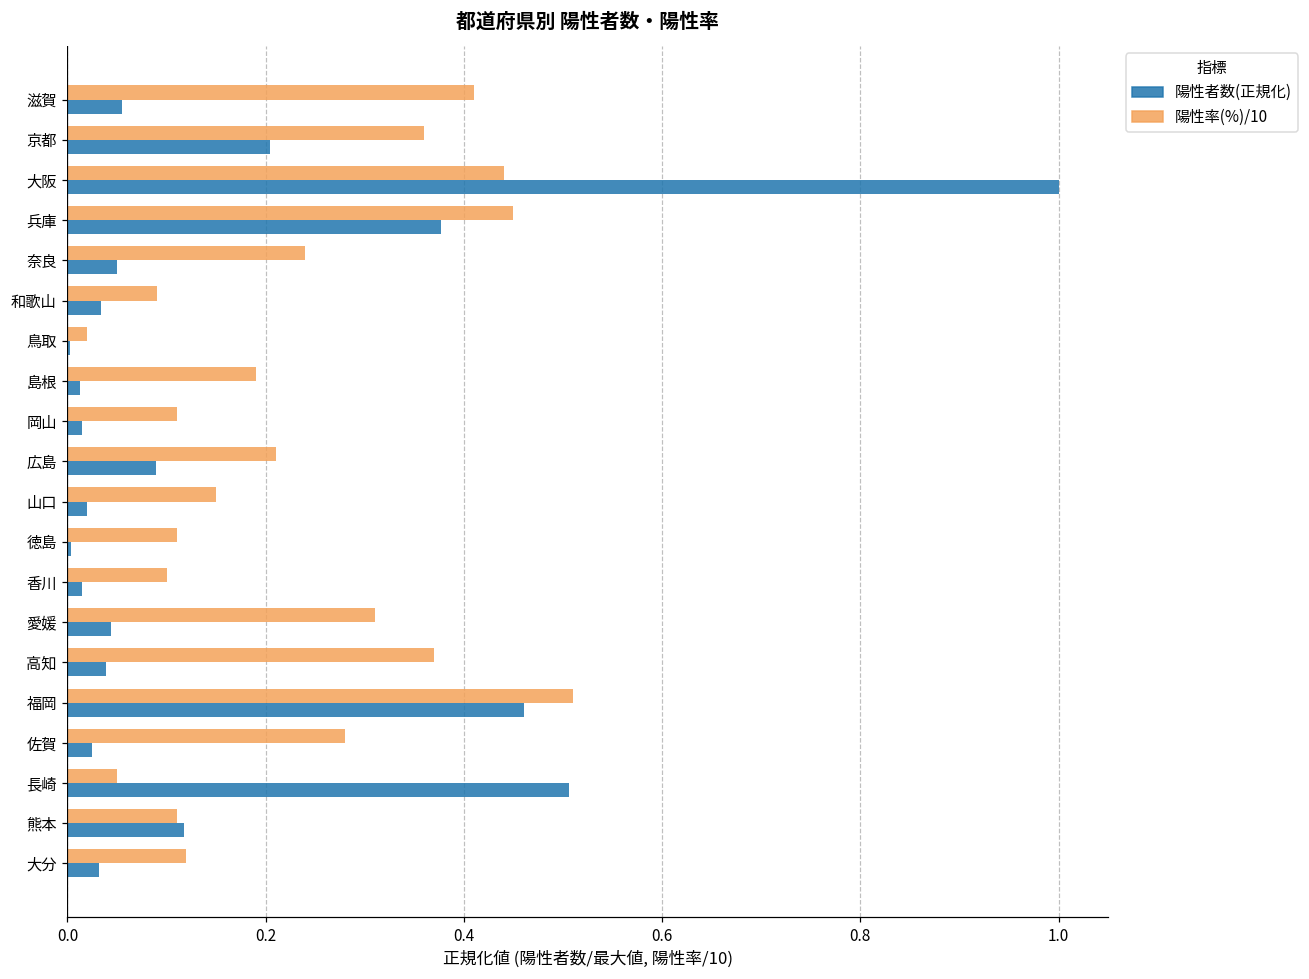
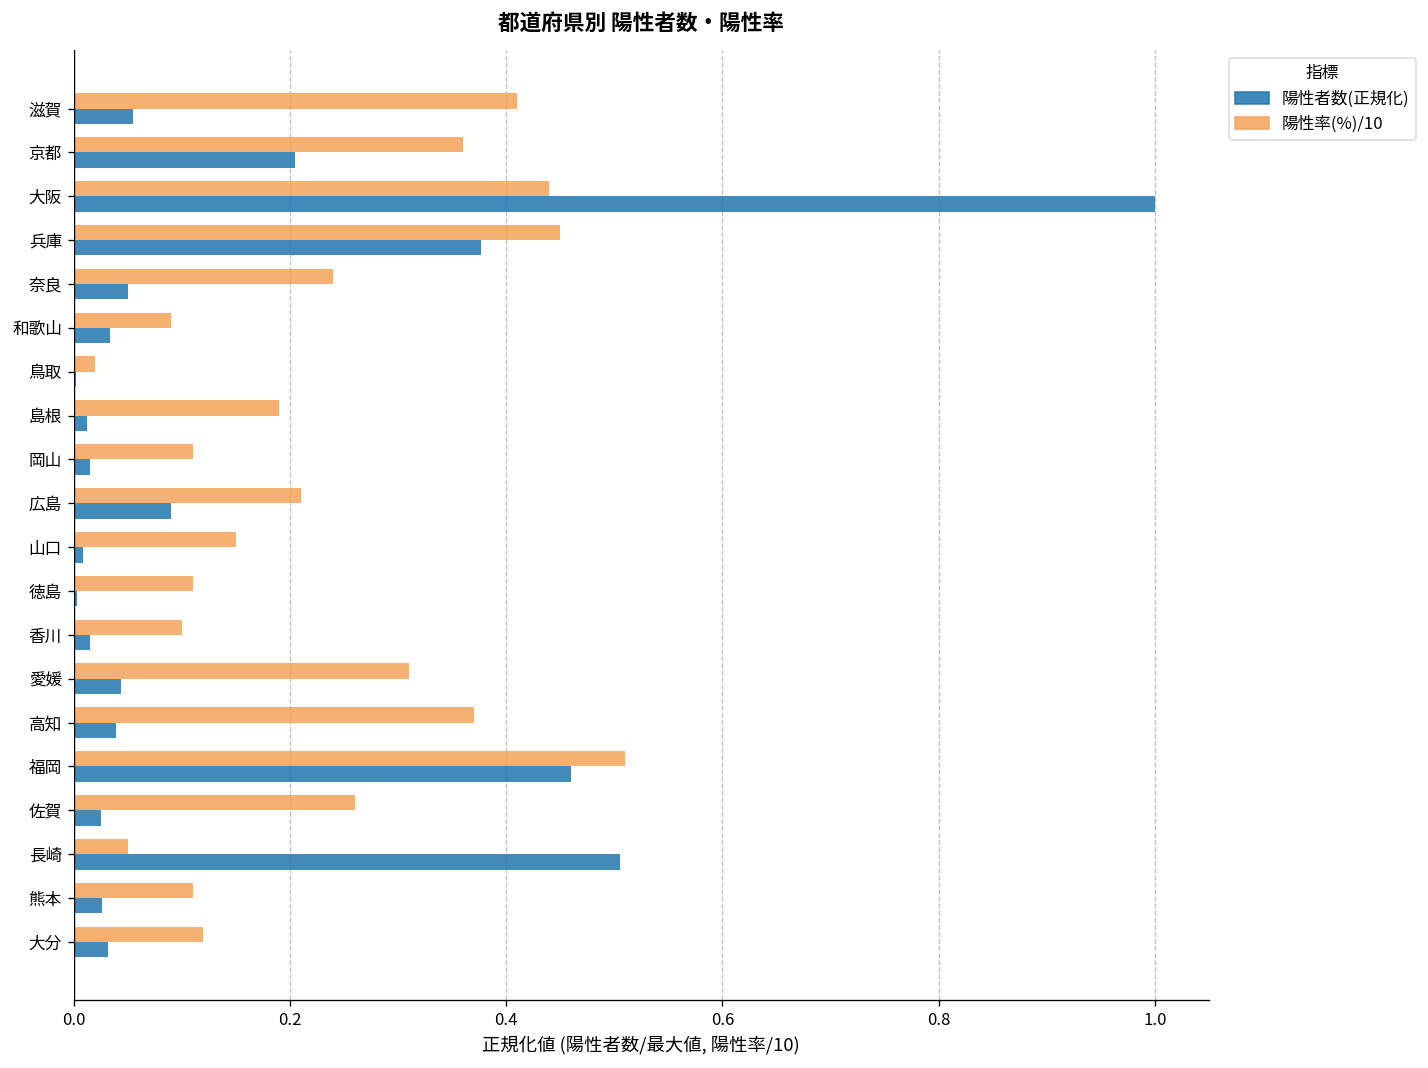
  {
    "陽性者数(正規化)": {
      "滋賀": 0.05,
      "京都": 0.20,
      "大阪": 1.00,
      "兵庫": 0.38,
      "奈良": 0.05,
      "和歌山": 0.03,
      "島根": 0.01,
      "岡山": 0.01,
      "広島": 0.09,
-     "山口": 0.02,
+     "山口": 0.01,
      "徳島": 0.00,
      "香川": 0.01,
      "愛媛": 0.04,
      "高知": 0.04,
      "福岡": 0.46,
      "佐賀": 0.02,
      "長崎": 0.51,
-     "熊本": 0.12,
+     "熊本": 0.03,
      "大分": 0.03
    },
    "陽性率(%)/10": {
      "滋賀": 0.41,
      "京都": 0.36,
      "大阪": 0.44,
      "兵庫": 0.45,
      "奈良": 0.24,
      "和歌山": 0.09,
      "鳥取": 0.02,
      "島根": 0.19,
      "岡山": 0.11,
      "広島": 0.21,
      "山口": 0.15,
      "徳島": 0.11,
      "香川": 0.10,
      "愛媛": 0.31,
      "高知": 0.37,
      "福岡": 0.51,
-     "佐賀": 0.28,
+     "佐賀": 0.26,
      "長崎": 0.05,
      "熊本": 0.11,
      "大分": 0.12
    }
  }
